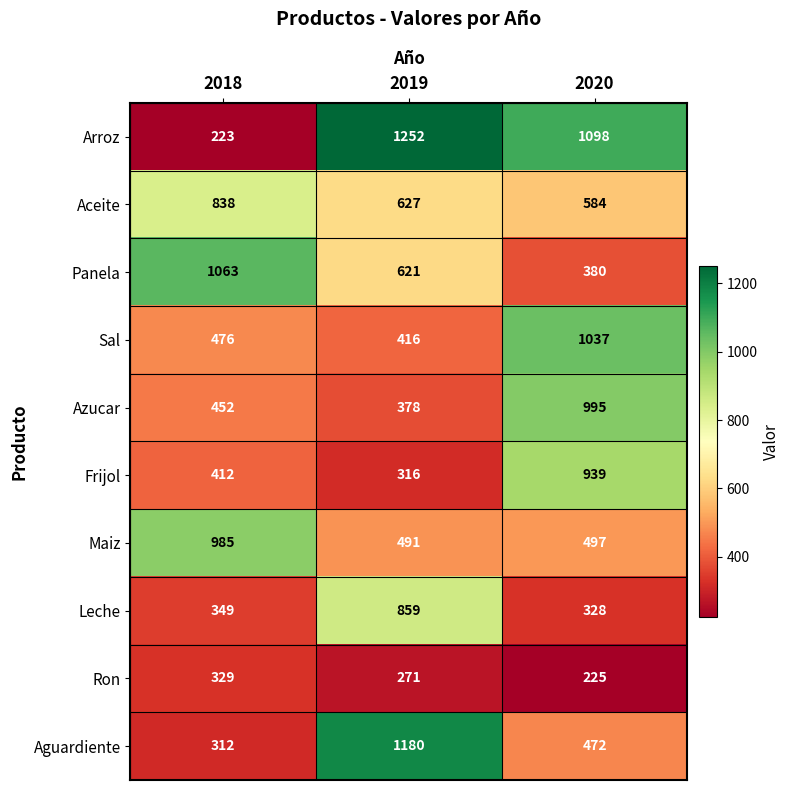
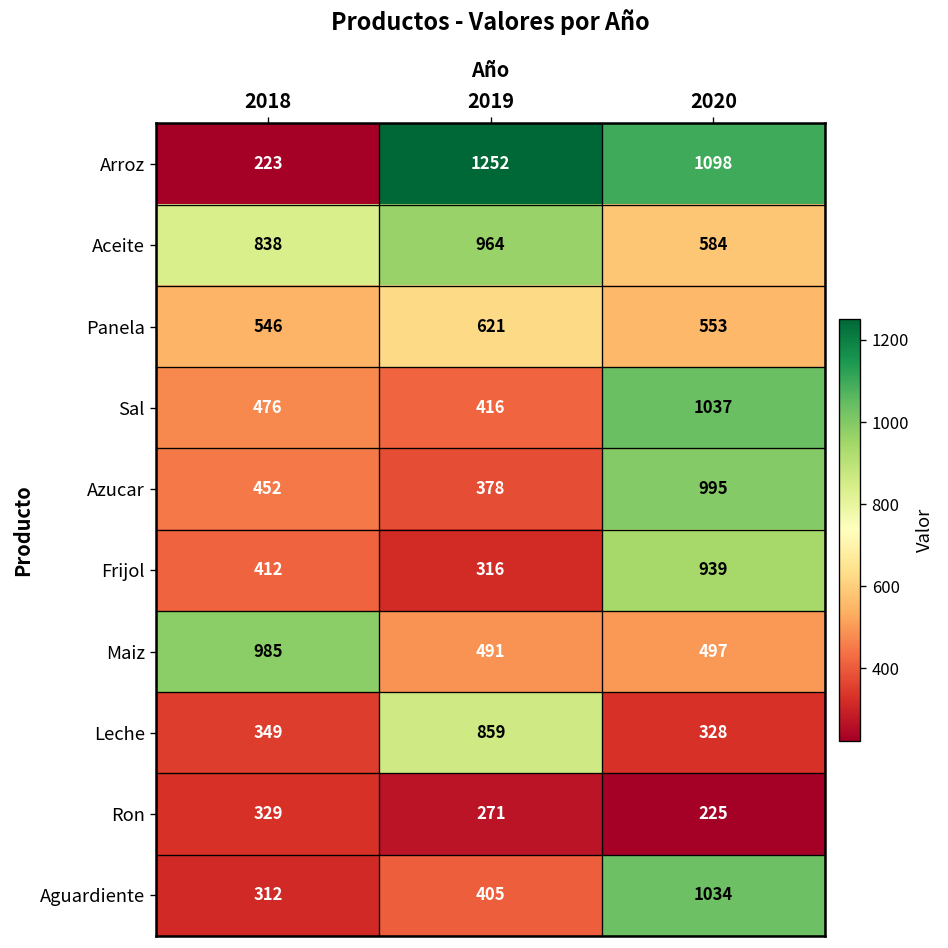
  {
    "Arroz": {
      "2018": 223,
      "2019": 1252,
      "2020": 1098
    },
    "Aceite": {
      "2018": 838,
-     "2019": 627,
+     "2019": 964,
      "2020": 584
    },
    "Panela": {
-     "2018": 1063,
+     "2018": 546,
      "2019": 621,
-     "2020": 380
+     "2020": 553
    },
    "Sal": {
      "2018": 476,
      "2019": 416,
      "2020": 1037
    },
    "Azucar": {
      "2018": 452,
      "2019": 378,
      "2020": 995
    },
    "Frijol": {
      "2018": 412,
      "2019": 316,
      "2020": 939
    },
    "Maiz": {
      "2018": 985,
      "2019": 491,
      "2020": 497
    },
    "Leche": {
      "2018": 349,
      "2019": 859,
      "2020": 328
    },
    "Ron": {
      "2018": 329,
      "2019": 271,
      "2020": 225
    },
    "Aguardiente": {
      "2018": 312,
-     "2019": 1180,
-     "2020": 472
+     "2019": 405,
+     "2020": 1034
    }
  }
